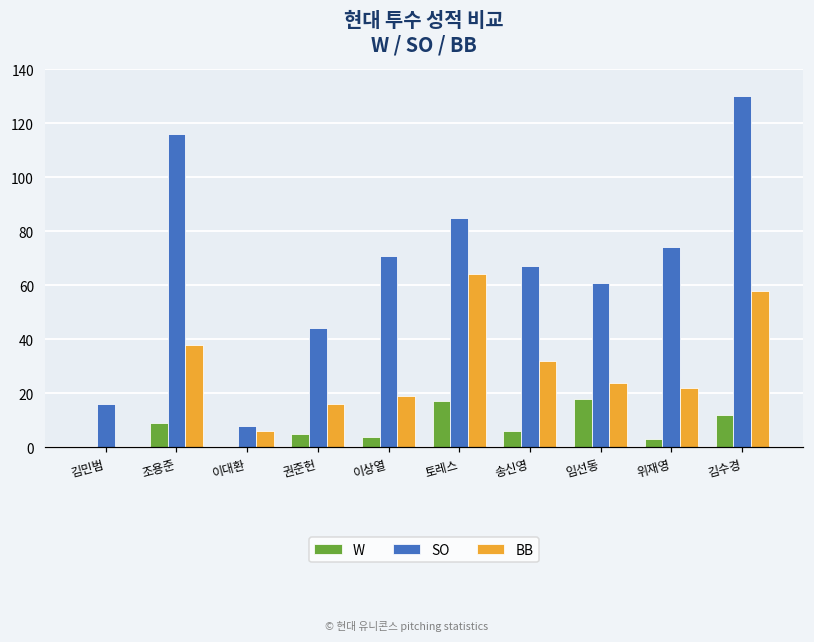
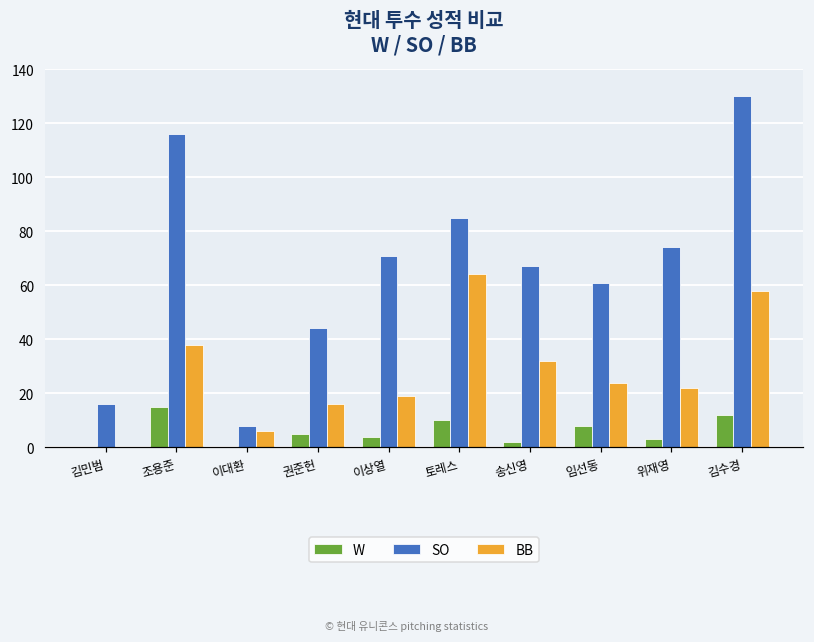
  {
    "W": {
      "김민범": 0,
-     "조용준": 9,
+     "조용준": 15,
      "이대환": 0,
      "권준헌": 5,
      "이상열": 4,
-     "토레스": 17,
-     "송신영": 6,
-     "임선동": 18,
+     "토레스": 10,
+     "송신영": 2,
+     "임선동": 8,
      "위재영": 3,
      "김수경": 12
    },
    "SO": {
      "김민범": 16,
      "조용준": 116,
      "이대환": 8,
      "권준헌": 44,
      "이상열": 71,
      "토레스": 85,
      "송신영": 67,
      "임선동": 61,
      "위재영": 74,
      "김수경": 130
    },
    "BB": {
      "김민범": 0,
      "조용준": 38,
      "이대환": 6,
      "권준헌": 16,
      "이상열": 19,
      "토레스": 64,
      "송신영": 32,
      "임선동": 24,
      "위재영": 22,
      "김수경": 58
    }
  }
